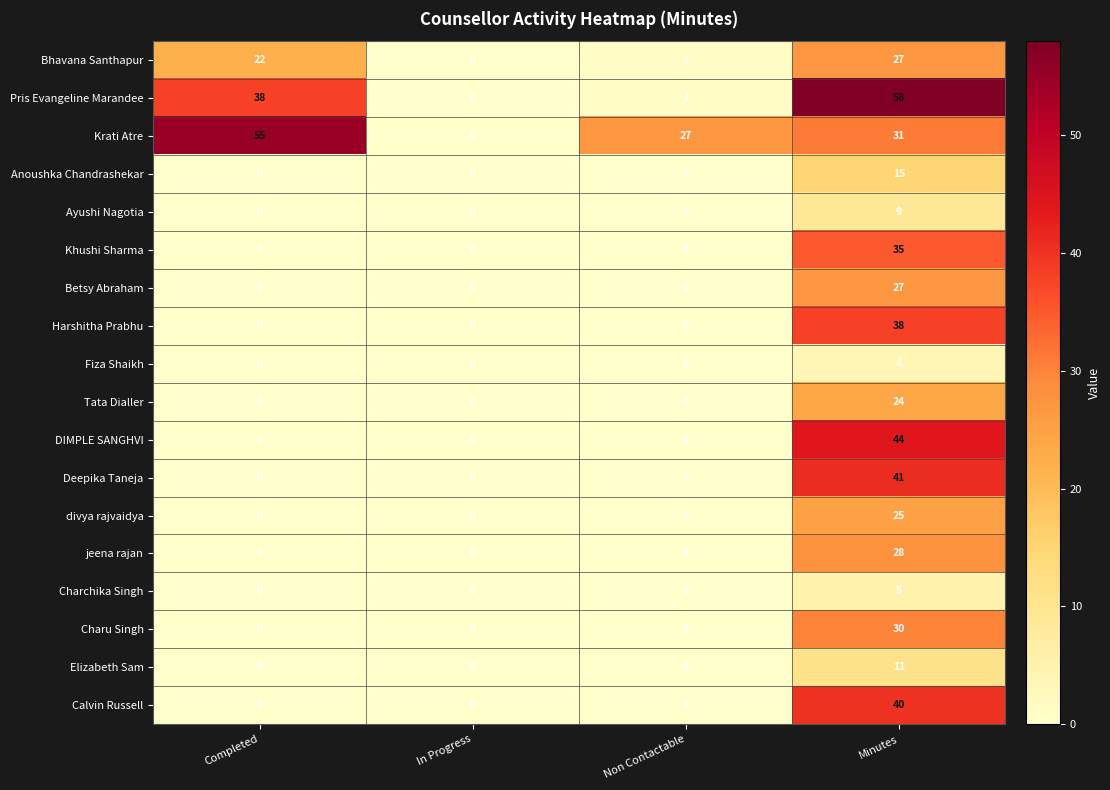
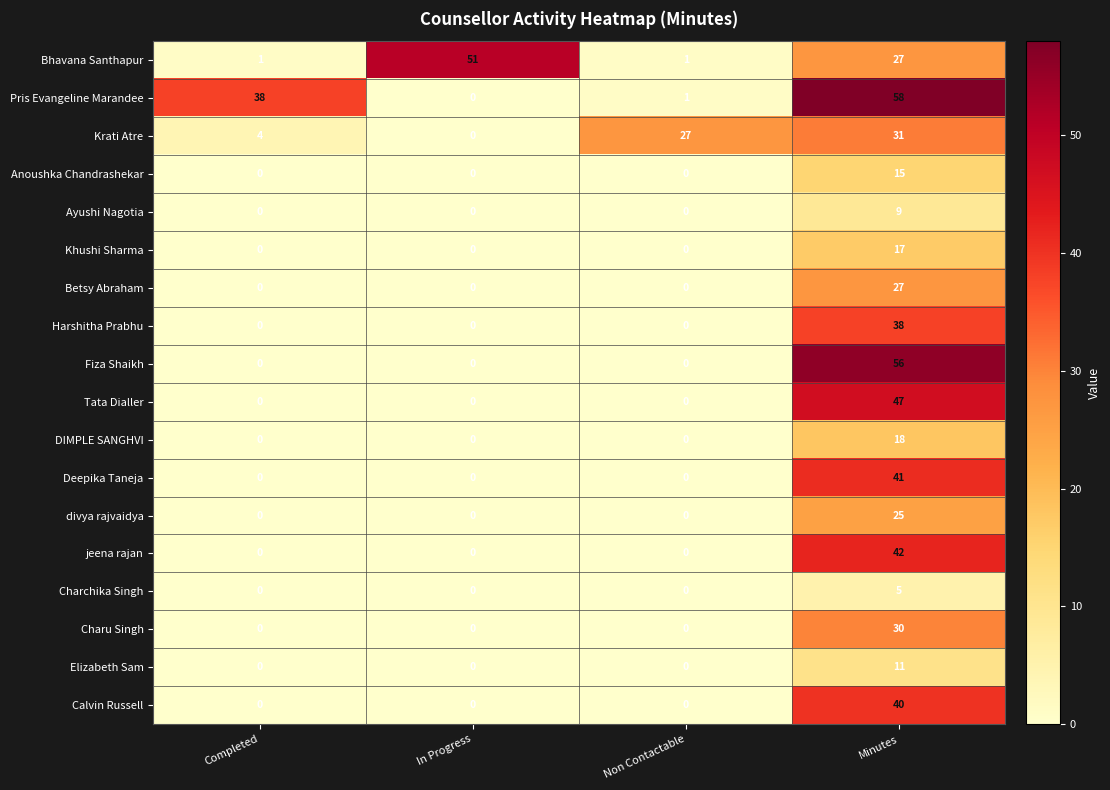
  {
    "Bhavana Santhapur": {
-     "Completed": 22,
-     "In Progress": 0,
+     "Completed": 1,
+     "In Progress": 51,
      "Non Contactable": 1,
      "Minutes": 27
    },
    "Pris Evangeline Marandee": {
      "Completed": 38,
      "In Progress": 0,
      "Non Contactable": 1,
      "Minutes": 58
    },
    "Krati Atre": {
-     "Completed": 55,
+     "Completed": 4,
      "In Progress": 0,
      "Non Contactable": 27,
      "Minutes": 31
    },
    "Anoushka Chandrashekar": {
      "Completed": 0,
      "In Progress": 0,
      "Non Contactable": 0,
      "Minutes": 15
    },
    "Ayushi Nagotia": {
      "Completed": 0,
      "In Progress": 0,
      "Non Contactable": 0,
      "Minutes": 9
    },
    "Khushi Sharma": {
      "Completed": 0,
      "In Progress": 0,
      "Non Contactable": 0,
-     "Minutes": 35
+     "Minutes": 17
    },
    "Betsy Abraham": {
      "Completed": 0,
      "In Progress": 0,
      "Non Contactable": 0,
      "Minutes": 27
    },
    "Harshitha Prabhu": {
      "Completed": 0,
      "In Progress": 0,
      "Non Contactable": 0,
      "Minutes": 38
    },
    "Fiza Shaikh": {
      "Completed": 0,
      "In Progress": 0,
      "Non Contactable": 0,
-     "Minutes": 4
+     "Minutes": 56
    },
    "Tata Dialler": {
      "Completed": 0,
      "In Progress": 0,
      "Non Contactable": 0,
-     "Minutes": 24
+     "Minutes": 47
    },
    "DIMPLE SANGHVI": {
      "Completed": 0,
      "In Progress": 0,
      "Non Contactable": 0,
-     "Minutes": 44
+     "Minutes": 18
    },
    "Deepika Taneja": {
      "Completed": 0,
      "In Progress": 0,
      "Non Contactable": 0,
      "Minutes": 41
    },
    "divya rajvaidya": {
      "Completed": 0,
      "In Progress": 0,
      "Non Contactable": 0,
      "Minutes": 25
    },
    "jeena rajan": {
      "Completed": 0,
      "In Progress": 0,
      "Non Contactable": 0,
-     "Minutes": 28
+     "Minutes": 42
    },
    "Charchika Singh": {
      "Completed": 0,
      "In Progress": 0,
      "Non Contactable": 0,
      "Minutes": 5
    },
    "Charu Singh": {
      "Completed": 0,
      "In Progress": 0,
      "Non Contactable": 0,
      "Minutes": 30
    },
    "Elizabeth Sam": {
      "Completed": 0,
      "In Progress": 0,
      "Non Contactable": 0,
      "Minutes": 11
    },
    "Calvin Russell": {
      "Completed": 0,
      "In Progress": 0,
      "Non Contactable": 0,
      "Minutes": 40
    }
  }
